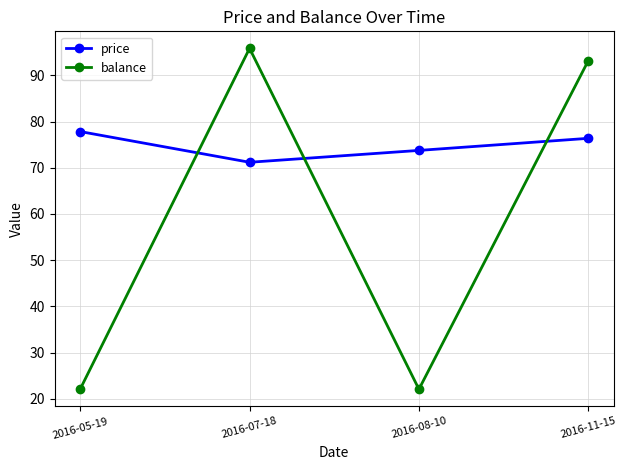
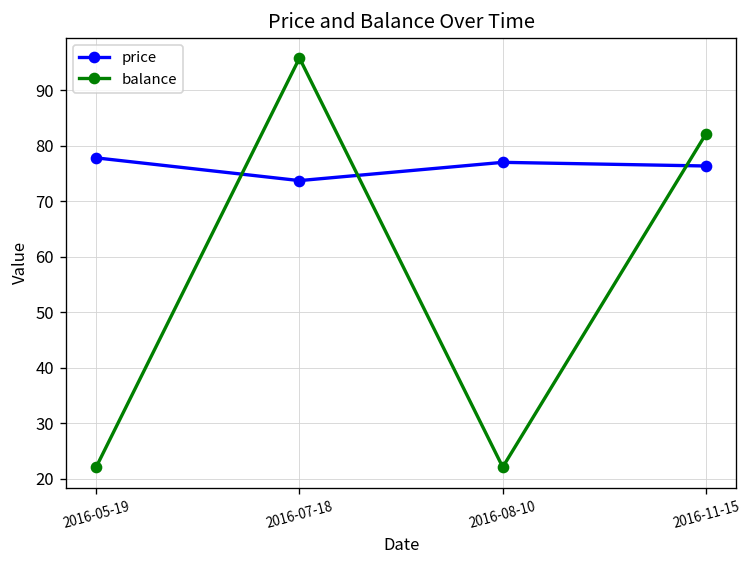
  {
    "price": {
      "2016-05-19": 78,
-     "2016-07-18": 71,
-     "2016-08-10": 74,
+     "2016-07-18": 74,
+     "2016-08-10": 77,
      "2016-11-15": 76
    },
    "balance": {
      "2016-05-19": 22,
      "2016-07-18": 96,
      "2016-08-10": 22,
-     "2016-11-15": 93
+     "2016-11-15": 82
    }
  }
